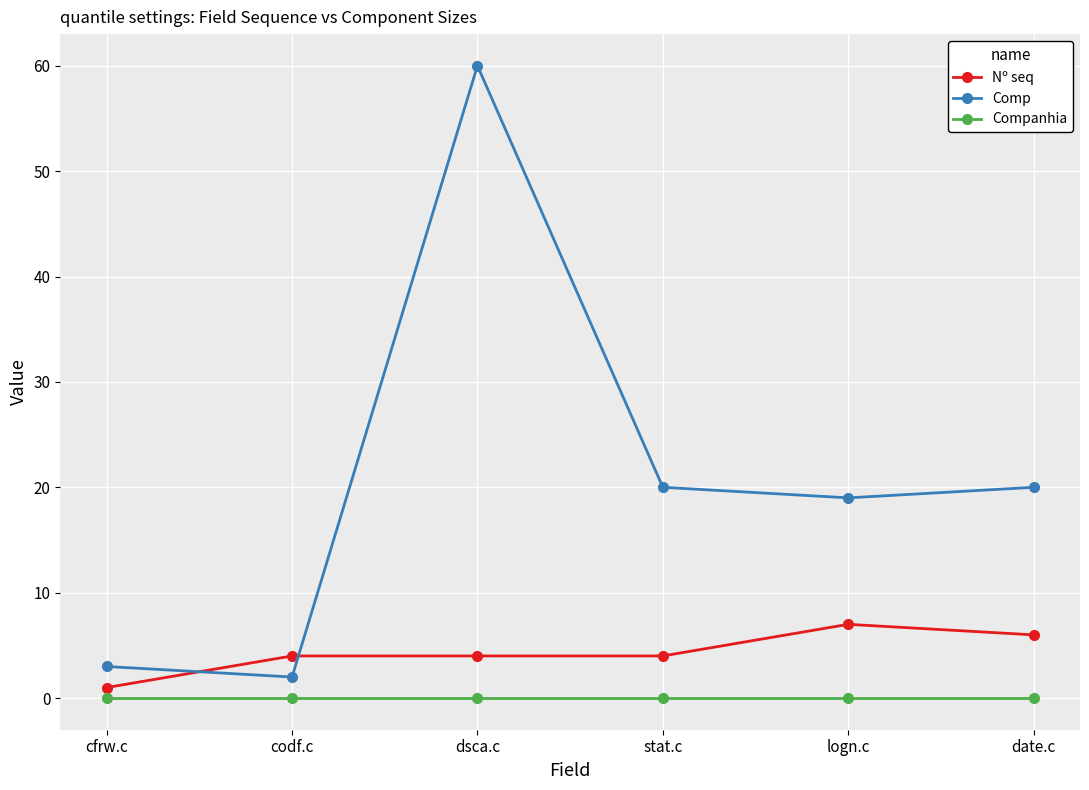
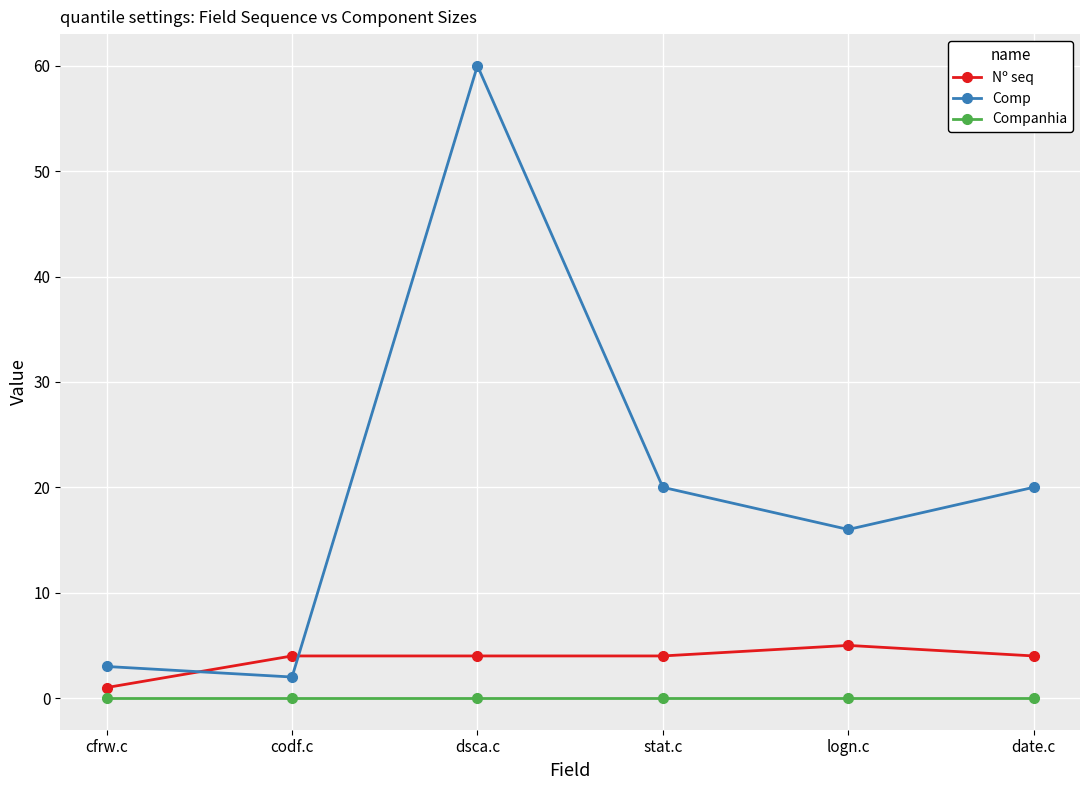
  {
    "Nº seq": {
      "cfrw.c": 1,
      "codf.c": 4,
      "dsca.c": 4,
      "stat.c": 4,
-     "logn.c": 7,
-     "date.c": 6
+     "logn.c": 5,
+     "date.c": 4
    },
    "Comp": {
      "cfrw.c": 3,
      "codf.c": 2,
      "dsca.c": 60,
      "stat.c": 20,
-     "logn.c": 19,
+     "logn.c": 16,
      "date.c": 20
    },
    "Companhia": {
      "cfrw.c": 0,
      "codf.c": 0,
      "dsca.c": 0,
      "stat.c": 0,
      "logn.c": 0,
      "date.c": 0
    }
  }
